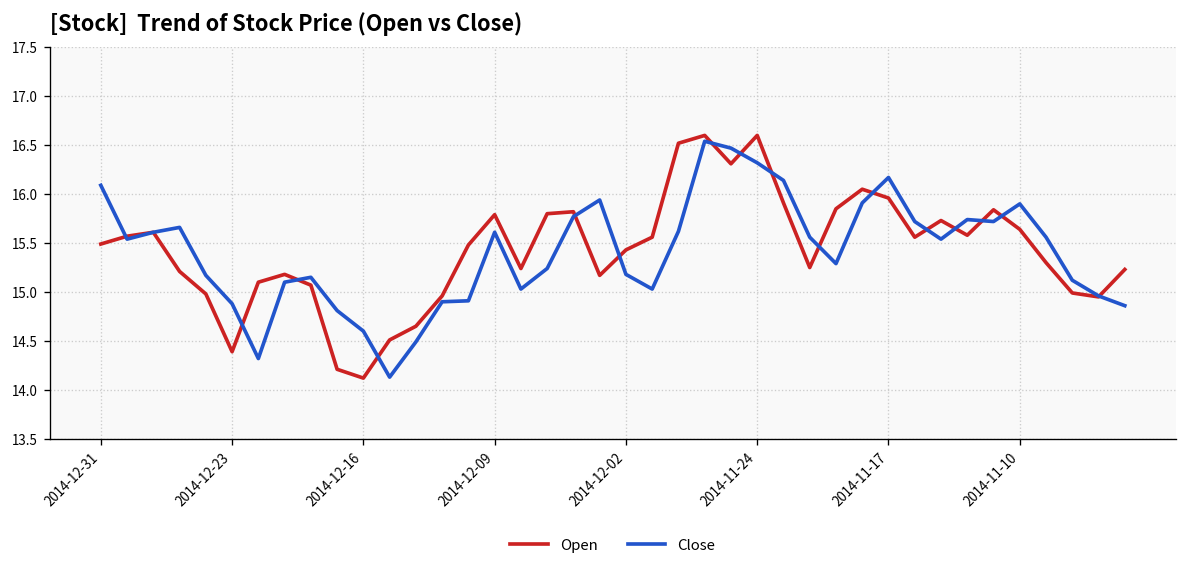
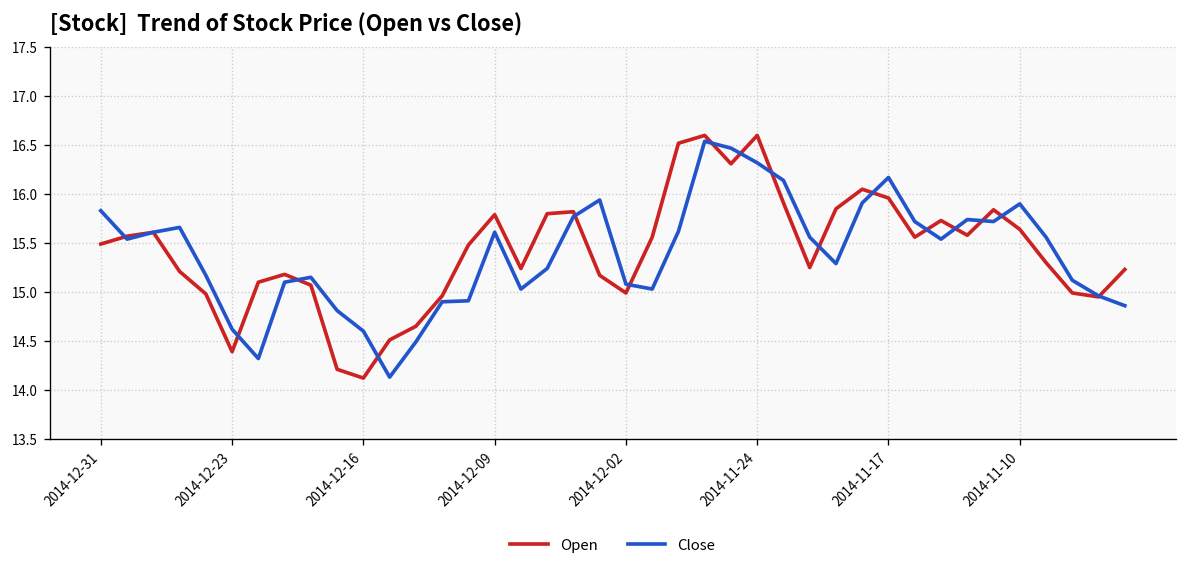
  {
    "Open": {
      "2014-12-31": 15.5,
      "2014-12-23": 14.4,
      "2014-12-16": 14.1,
      "2014-12-09": 15.8,
-     "2014-12-02": 15.4,
+     "2014-12-02": 15.0,
      "2014-11-24": 16.6,
      "2014-11-17": 16.0,
      "2014-11-10": 15.6
    },
    "Close": {
-     "2014-12-31": 16.1,
-     "2014-12-23": 14.9,
+     "2014-12-31": 15.8,
+     "2014-12-23": 14.6,
      "2014-12-16": 14.6,
      "2014-12-09": 15.6,
-     "2014-12-02": 15.2,
+     "2014-12-02": 15.1,
      "2014-11-24": 16.3,
      "2014-11-17": 16.2,
      "2014-11-10": 15.9
    }
  }
